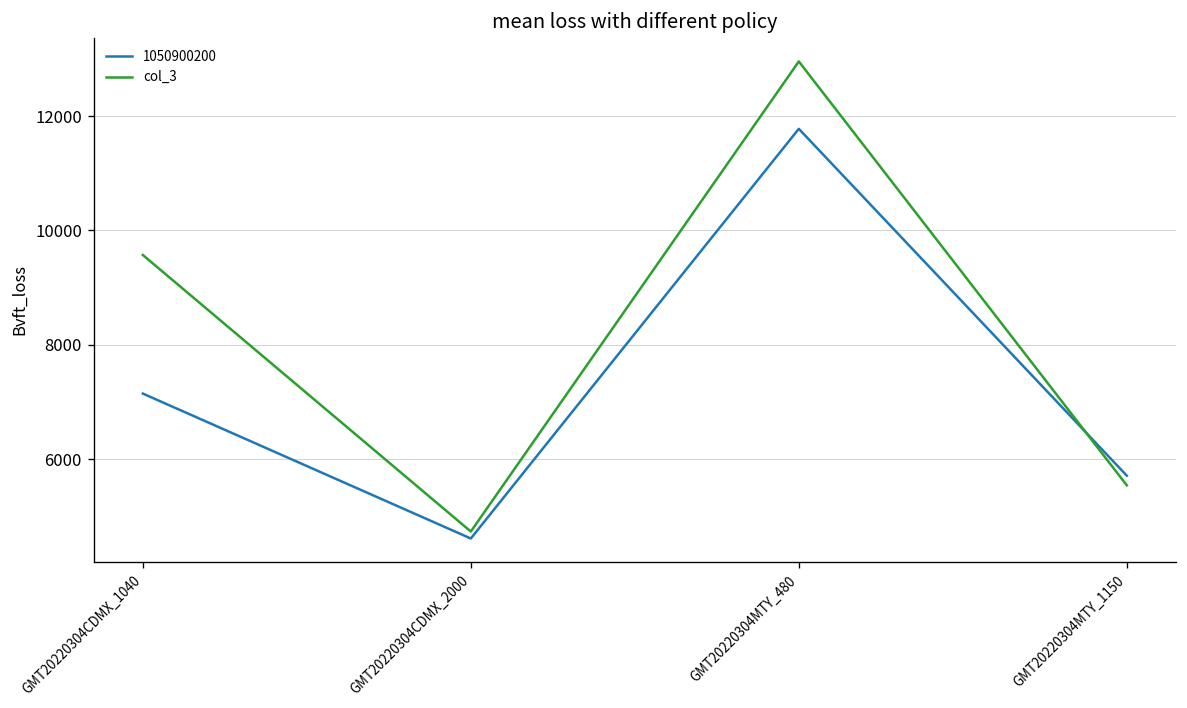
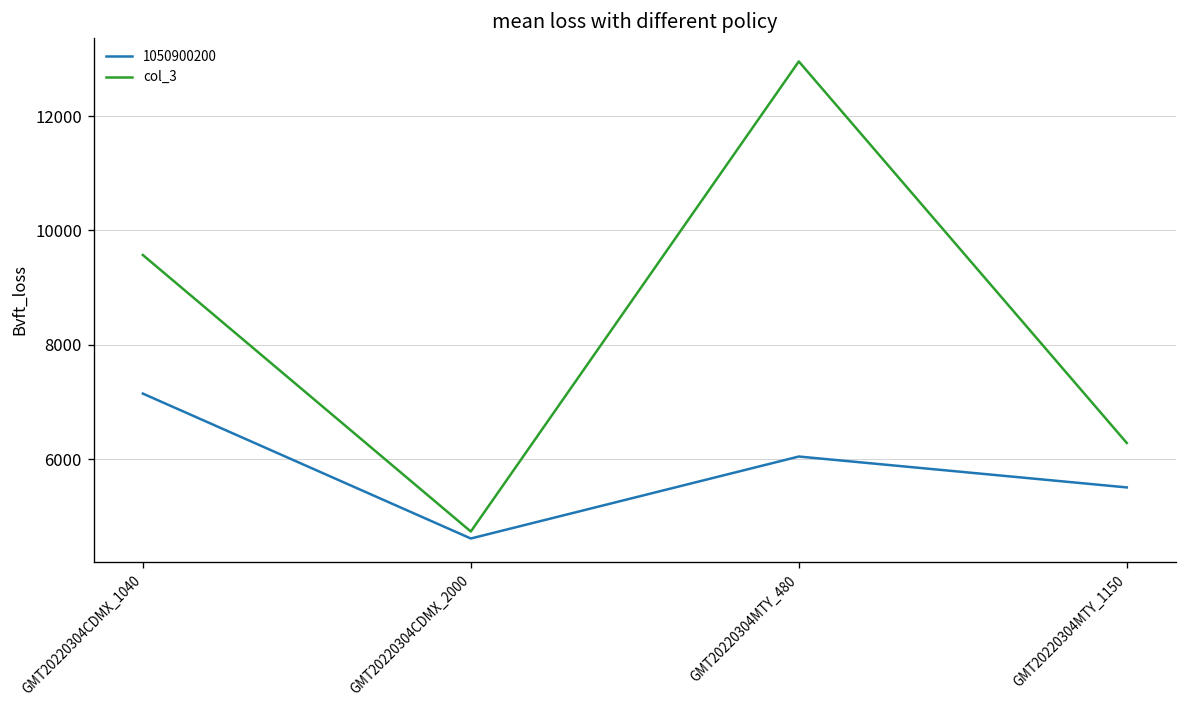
  {
    "1050900200": {
      "GMT20220304CDMX_1040": 7100,
      "GMT20220304CDMX_2000": 4600,
-     "GMT20220304MTY_480": 11800,
-     "GMT20220304MTY_1150": 5700
+     "GMT20220304MTY_480": 6000,
+     "GMT20220304MTY_1150": 5500
    },
    "col_3": {
      "GMT20220304CDMX_1040": 9600,
      "GMT20220304CDMX_2000": 4700,
      "GMT20220304MTY_480": 13000,
-     "GMT20220304MTY_1150": 5500
+     "GMT20220304MTY_1150": 6300
    }
  }
